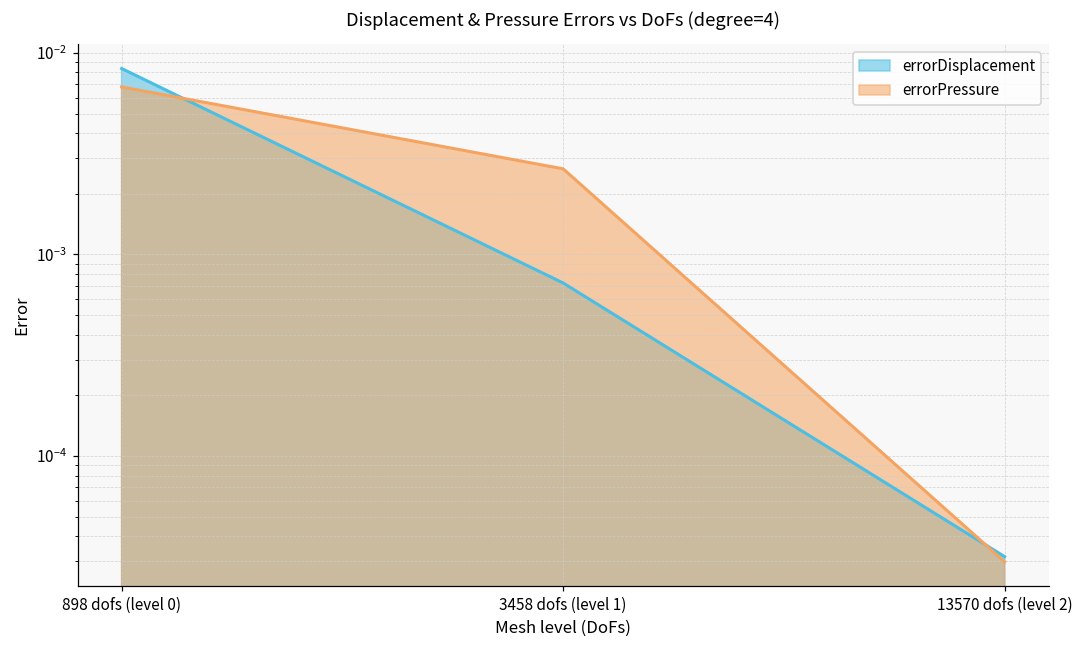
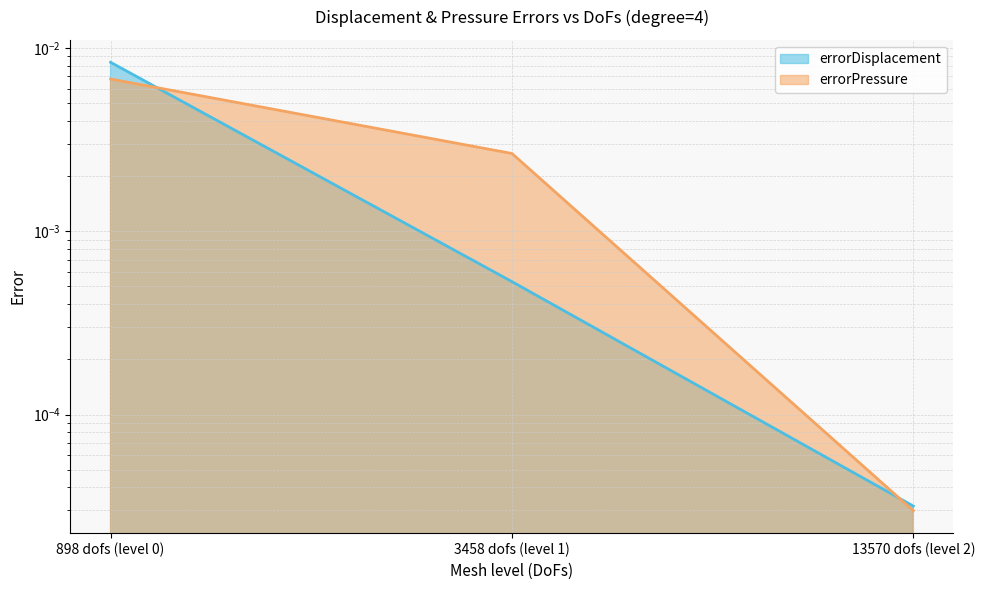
  {
    "errorDisplacement": {
      "898 dofs (level 0)": 0.008,
-     "3458 dofs (level 1)": 0.00072,
+     "3458 dofs (level 1)": 0.00053,
      "13570 dofs (level 2)": 0.000032
    },
    "errorPressure": {
      "898 dofs (level 0)": 0.0068,
      "3458 dofs (level 1)": 0.0027,
      "13570 dofs (level 2)": 0.00003
    }
  }
